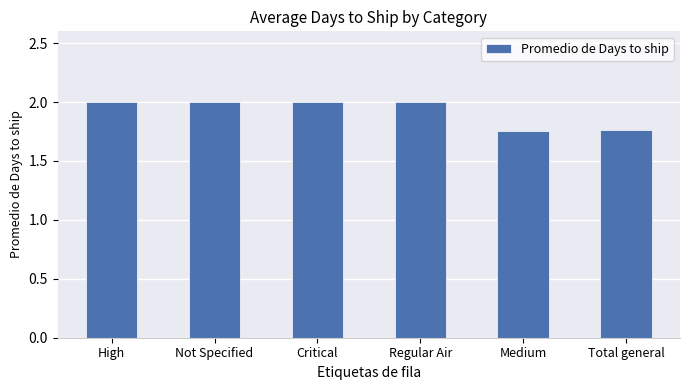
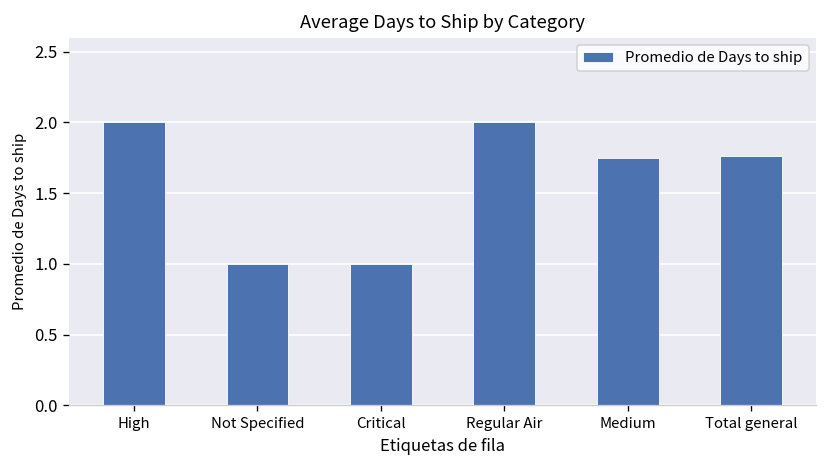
  {
    "High": 2,
-   "Not Specified": 2,
-   "Critical": 2,
+   "Not Specified": 1,
+   "Critical": 1,
    "Regular Air": 2,
    "Medium": 1.75,
    "Total general": 1.76
  }
